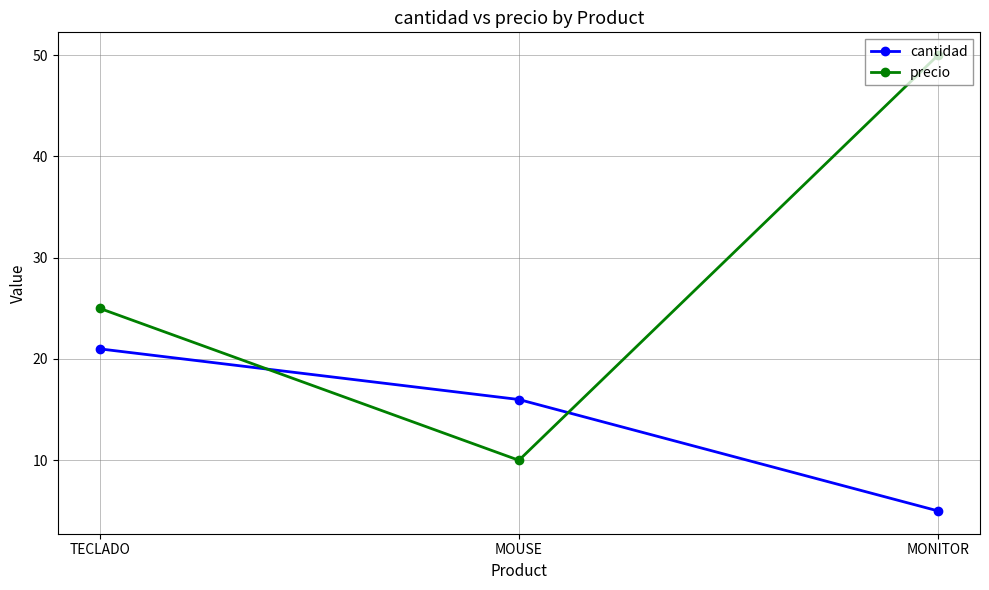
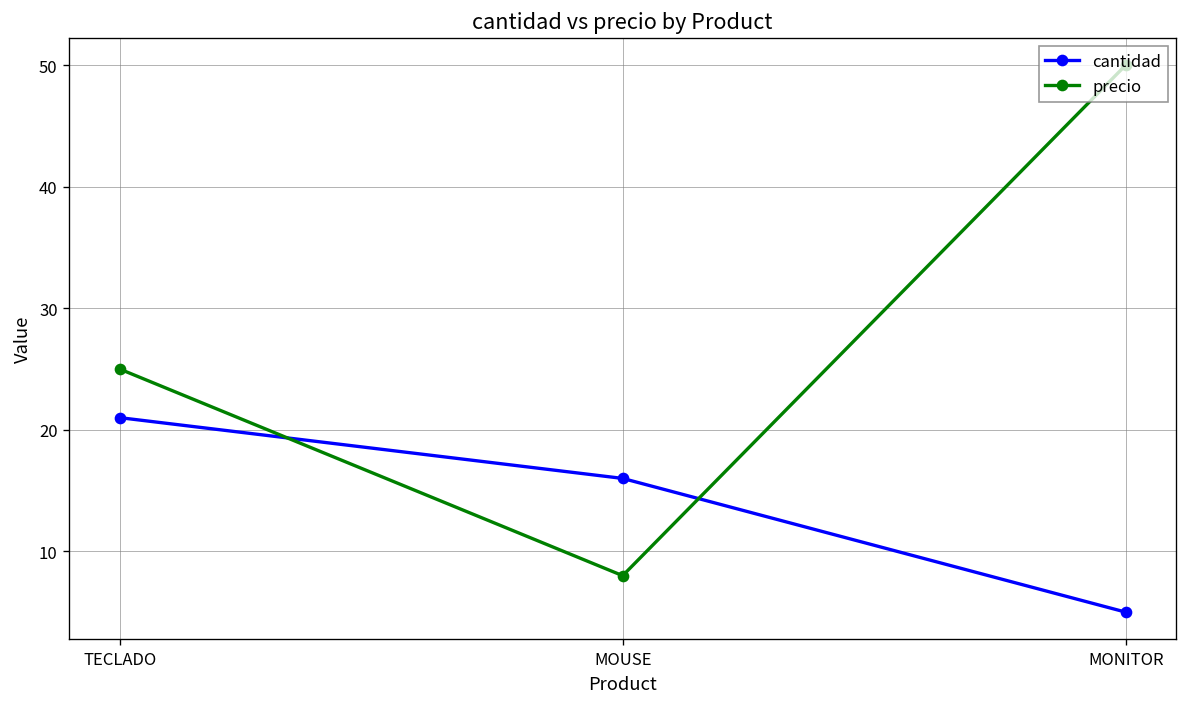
  {
    "cantidad": {
      "TECLADO": 21,
      "MOUSE": 16,
      "MONITOR": 5
    },
    "precio": {
      "TECLADO": 25,
-     "MOUSE": 10
+     "MOUSE": 8
    }
  }
